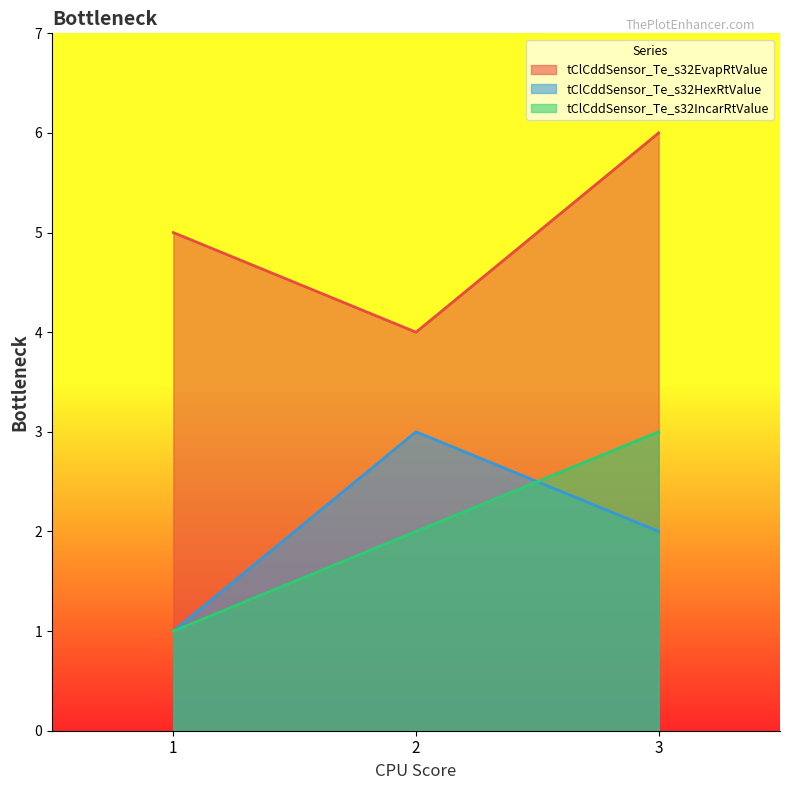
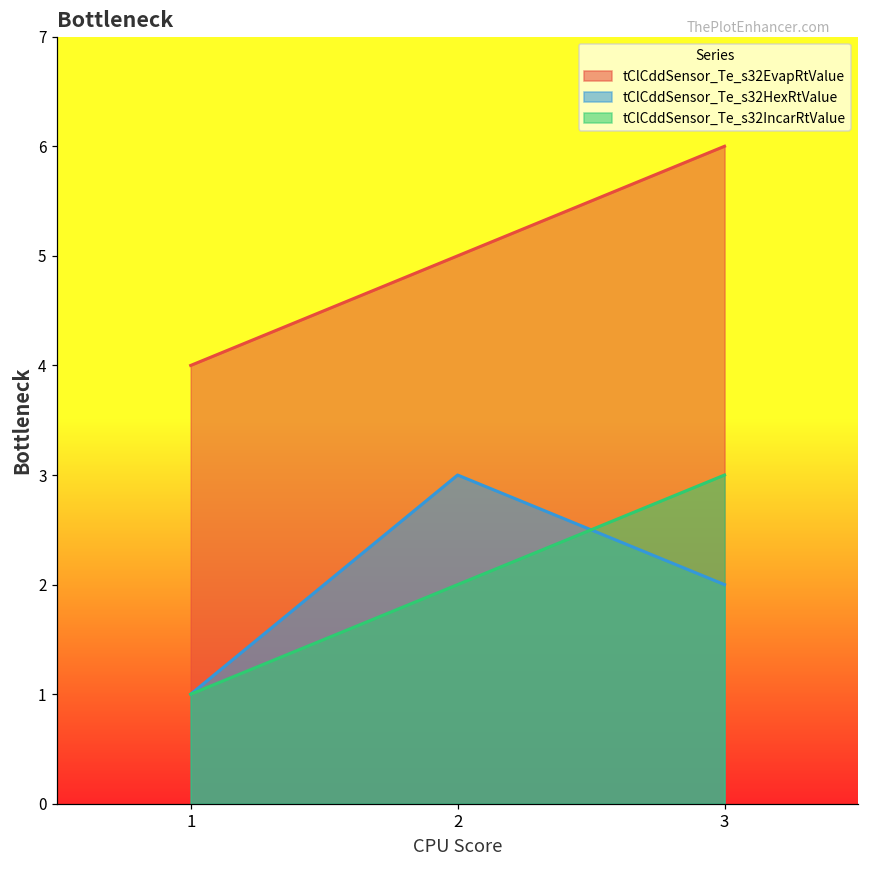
  {
    "tClCddSensor_Te_s32EvapRtValue": {
-     "1": 5,
-     "2": 4,
+     "1": 4,
+     "2": 5,
      "3": 6
    },
    "tClCddSensor_Te_s32HexRtValue": {
      "2": 3,
      "3": 2
    },
    "tClCddSensor_Te_s32IncarRtValue": {
      "2": 2,
      "3": 3
    }
  }
